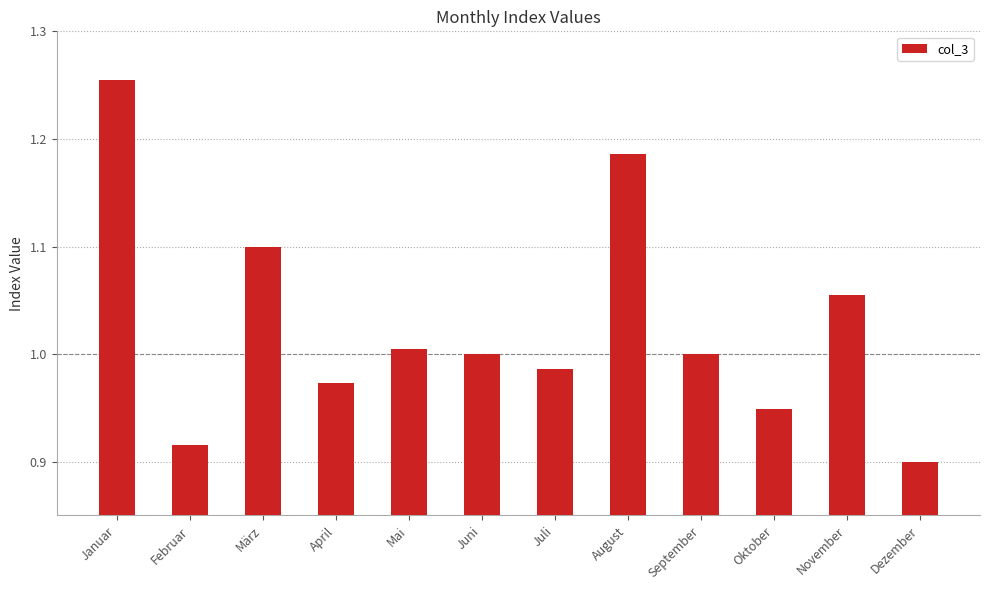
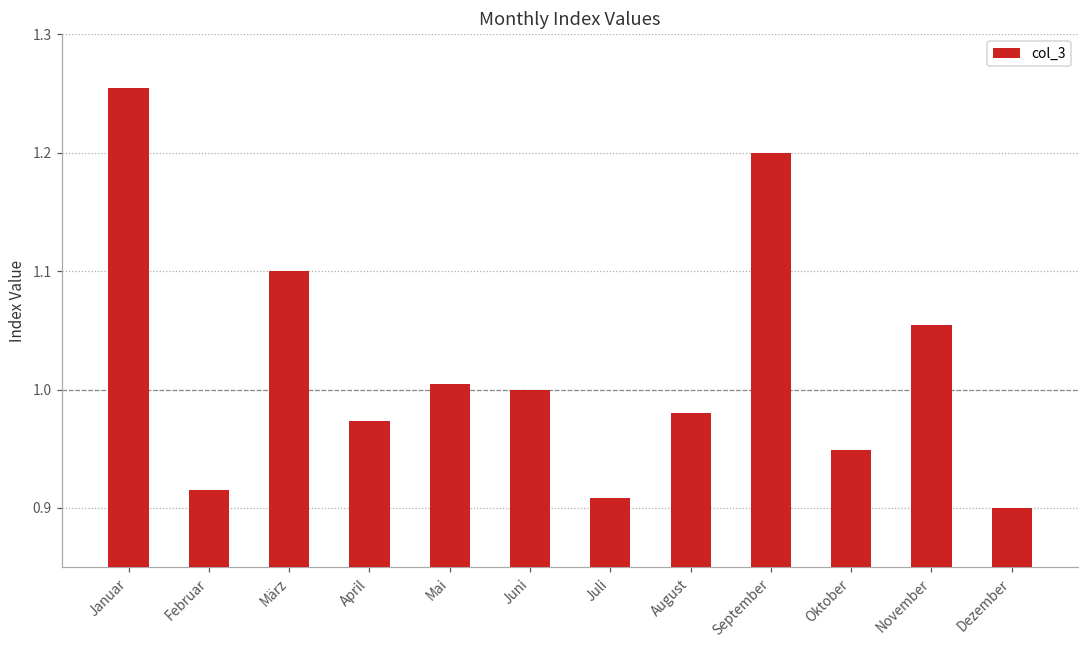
  {
    "Januar": 1.255,
    "Februar": 0.915,
    "März": 1.100,
    "April": 0.973,
    "Mai": 1.004,
    "Juni": 1.000,
-   "Juli": 0.986,
-   "August": 1.186,
-   "September": 1.0,
+   "Juli": 0.908,
+   "August": 0.980,
+   "September": 1.2,
    "Oktober": 0.949,
    "November": 1.055,
    "Dezember": 0.900
  }
